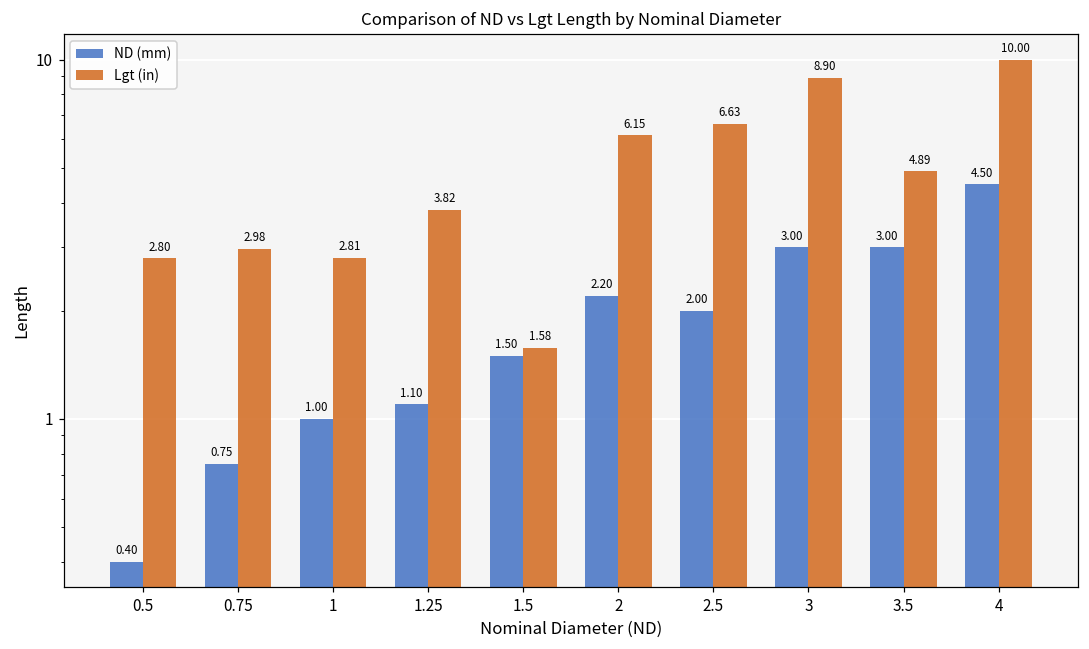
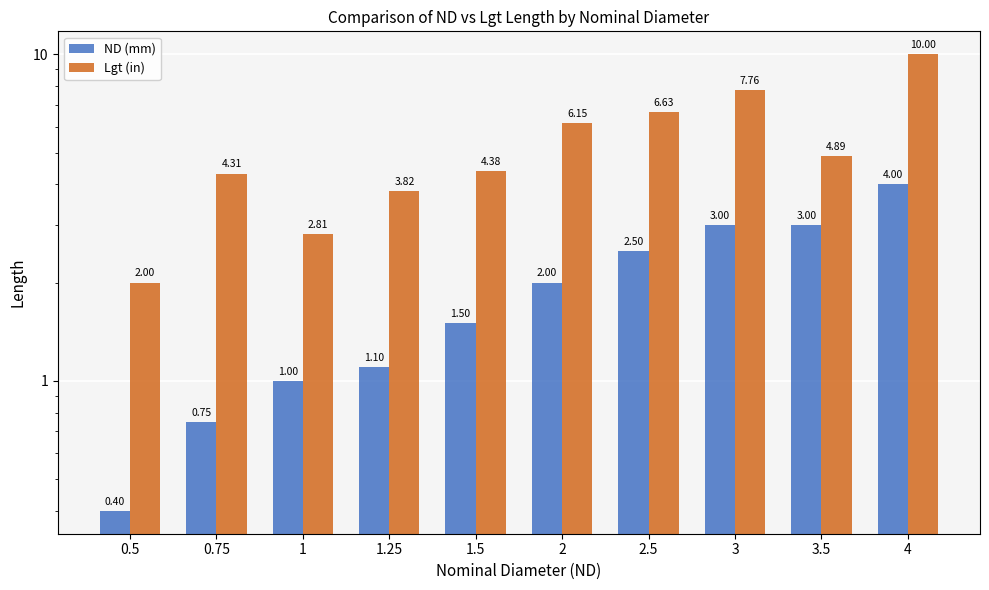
  {
    "ND (mm)": {
      "0.5": 0.40,
      "0.75": 0.75,
      "1": 1.00,
      "1.25": 1.10,
      "1.5": 1.50,
-     "2": 2.20,
-     "2.5": 2.00,
+     "2": 2.00,
+     "2.5": 2.50,
      "3": 3.00,
      "3.5": 3.00,
-     "4": 4.50
+     "4": 4.00
    },
    "Lgt (in)": {
-     "0.5": 2.80,
-     "0.75": 2.98,
+     "0.5": 2.00,
+     "0.75": 4.31,
      "1": 2.81,
      "1.25": 3.82,
-     "1.5": 1.58,
+     "1.5": 4.38,
      "2": 6.15,
      "2.5": 6.63,
-     "3": 8.90,
+     "3": 7.76,
      "3.5": 4.89,
      "4": 10.00
    }
  }
